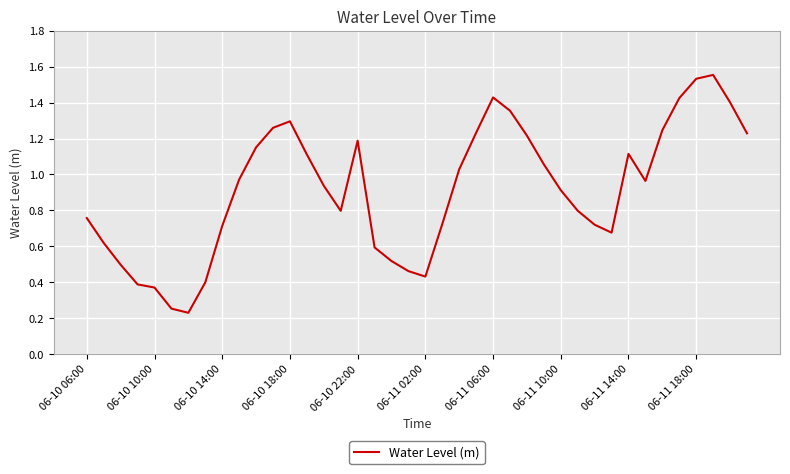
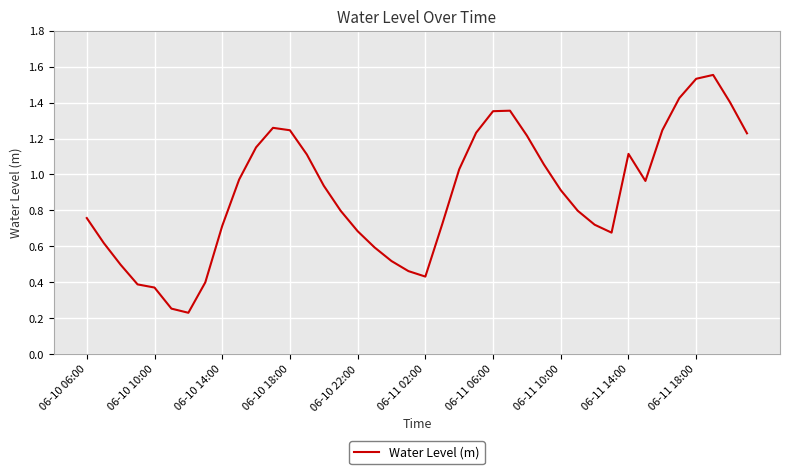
  {
    "06-10 06:00": 0.76,
    "06-10 10:00": 0.37,
    "06-10 14:00": 0.71,
-   "06-10 18:00": 1.30,
-   "06-10 22:00": 1.19,
+   "06-10 18:00": 1.25,
+   "06-10 22:00": 0.68,
    "06-11 02:00": 0.43,
-   "06-11 06:00": 1.43,
+   "06-11 06:00": 1.35,
    "06-11 10:00": 0.91,
    "06-11 14:00": 1.11,
    "06-11 18:00": 1.53
  }
